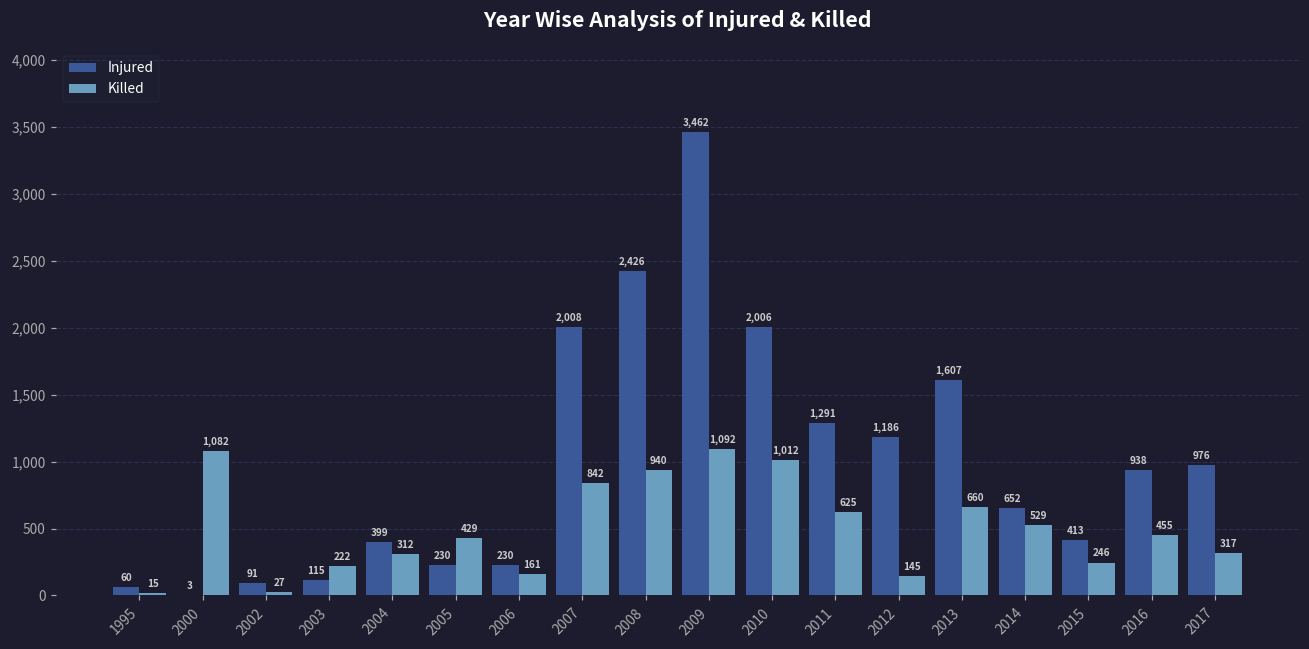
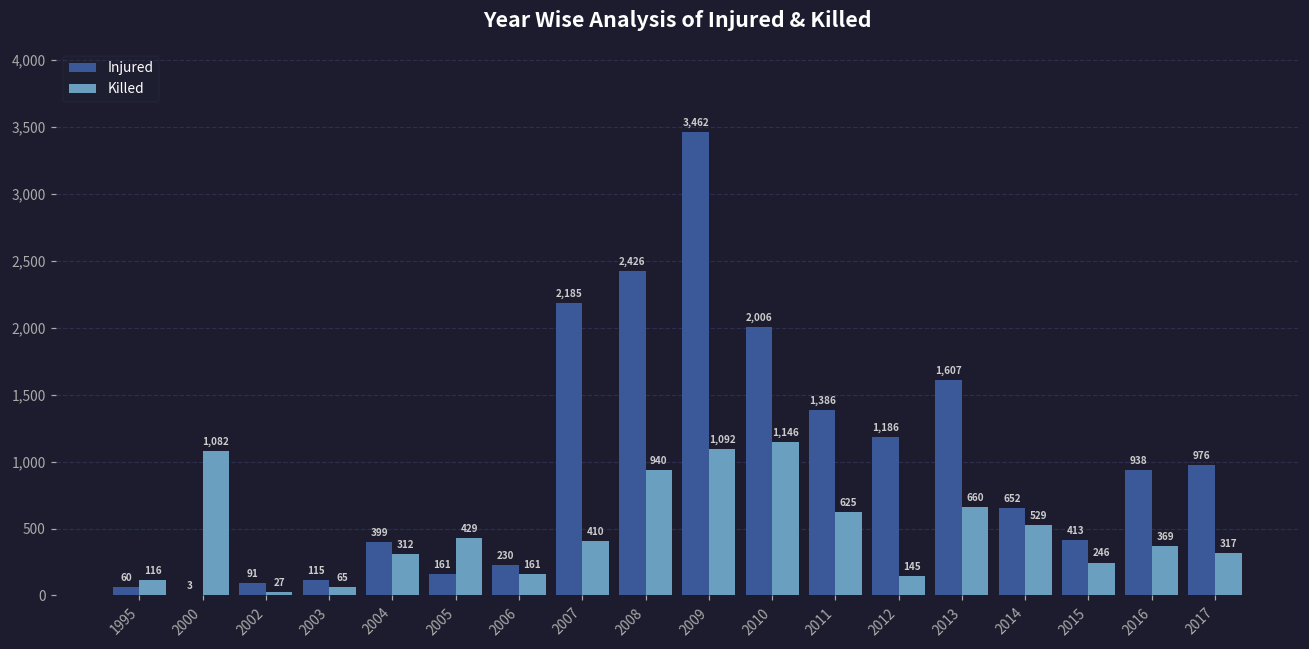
  {
    "Injured": {
      "1995": "60",
      "2000": "3",
      "2002": "91",
      "2003": "115",
      "2004": "399",
-     "2005": "230",
+     "2005": "161",
      "2006": "230",
-     "2007": "2,008",
+     "2007": "2,185",
      "2008": "2,426",
      "2009": "3,462",
      "2010": "2,006",
-     "2011": "1,291",
+     "2011": "1,386",
      "2012": "1,186",
      "2013": "1,607",
      "2014": "652",
      "2015": "413",
      "2016": "938",
      "2017": "976"
    },
    "Killed": {
-     "1995": "15",
+     "1995": "116",
      "2000": "1,082",
      "2002": "27",
-     "2003": "222",
+     "2003": "65",
      "2004": "312",
      "2005": "429",
      "2006": "161",
-     "2007": "842",
+     "2007": "410",
      "2008": "940",
      "2009": "1,092",
-     "2010": "1,012",
+     "2010": "1,146",
      "2011": "625",
      "2012": "145",
      "2013": "660",
      "2014": "529",
      "2015": "246",
-     "2016": "455",
+     "2016": "369",
      "2017": "317"
    }
  }
